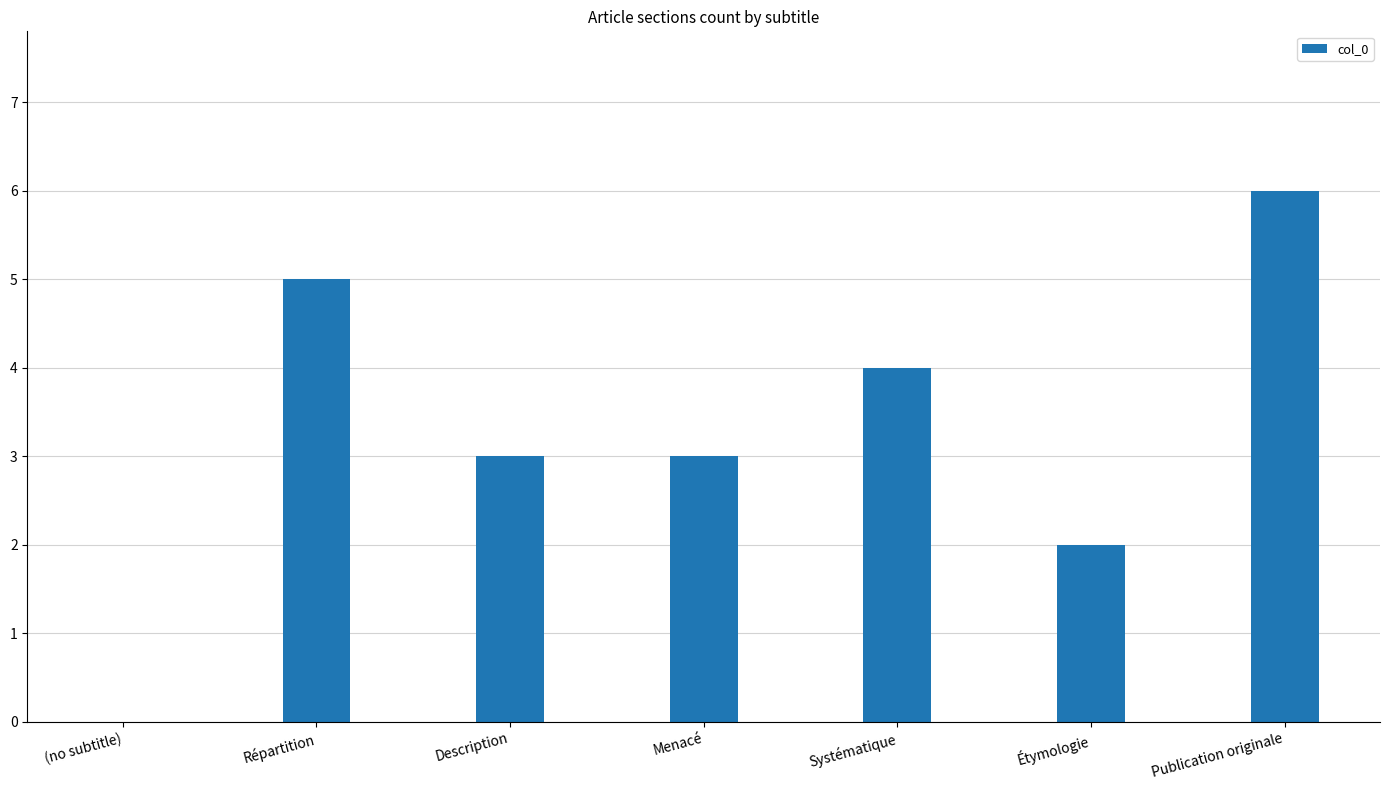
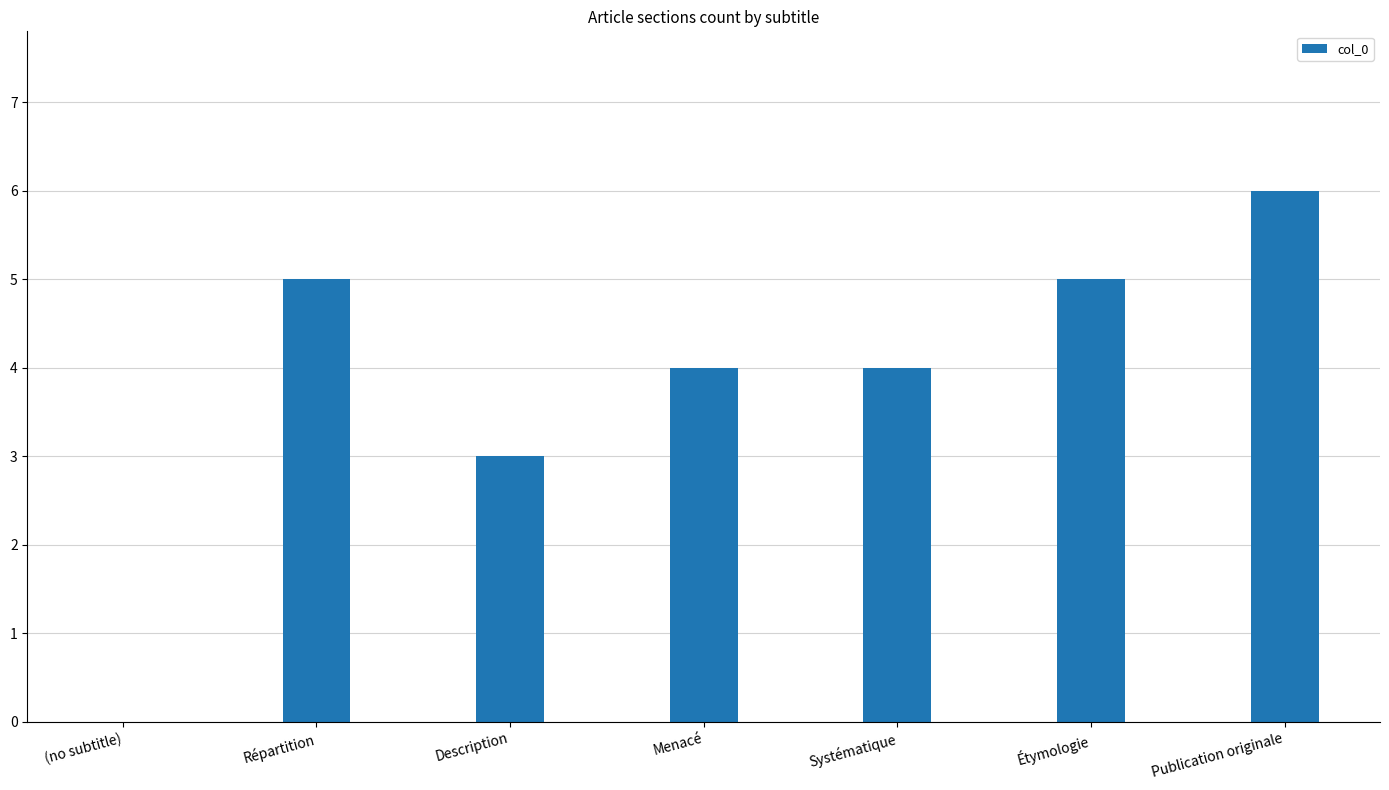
  {
    "(no subtitle)": 0,
    "Répartition": 5,
    "Description": 3,
-   "Menacé": 3,
+   "Menacé": 4,
    "Systématique": 4,
-   "Étymologie": 2,
+   "Étymologie": 5,
    "Publication originale": 6
  }
